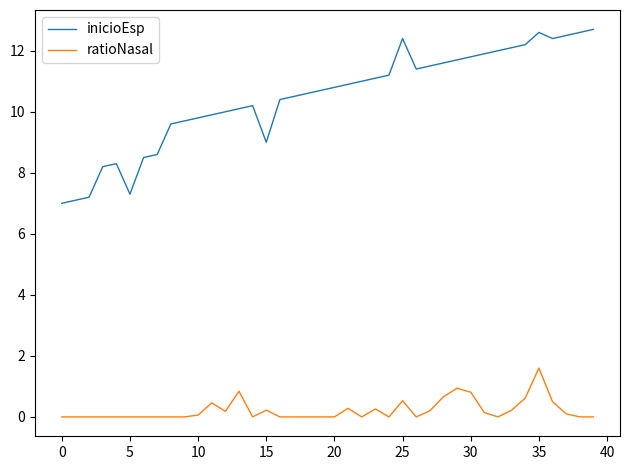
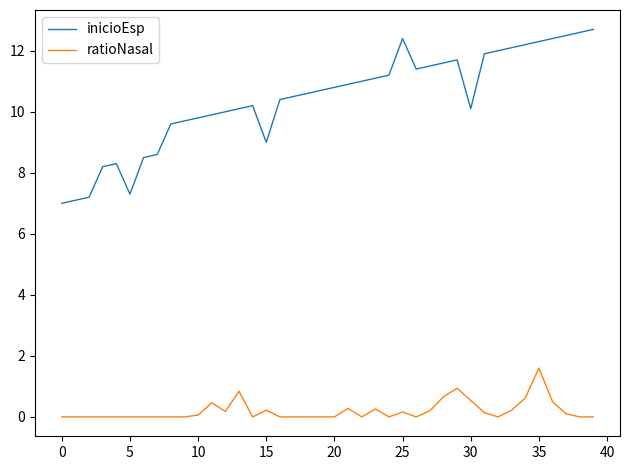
  {
    "inicioEsp": {
      "0": 7.0,
      "5": 7.3,
      "10": 9.8,
      "15": 9.0,
      "20": 10.8,
      "25": 12.4,
-     "30": 11.8,
-     "35": 12.6
+     "30": 10.1,
+     "35": 12.3
    },
    "ratioNasal": {
      "0": 0.0,
      "5": 0.0,
      "10": 0.1,
      "15": 0.2,
      "20": 0.0,
-     "25": 0.5,
-     "30": 0.8,
+     "25": 0.2,
+     "30": 0.5,
      "35": 1.6
    }
  }
